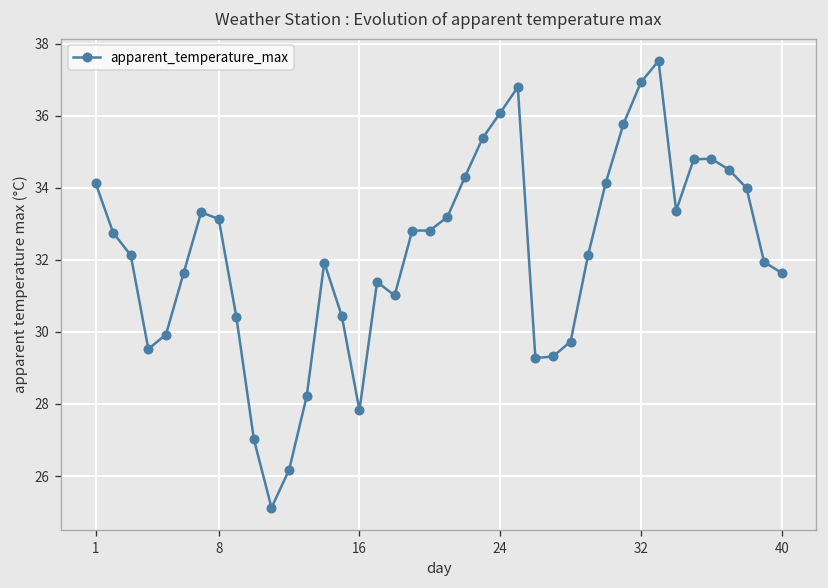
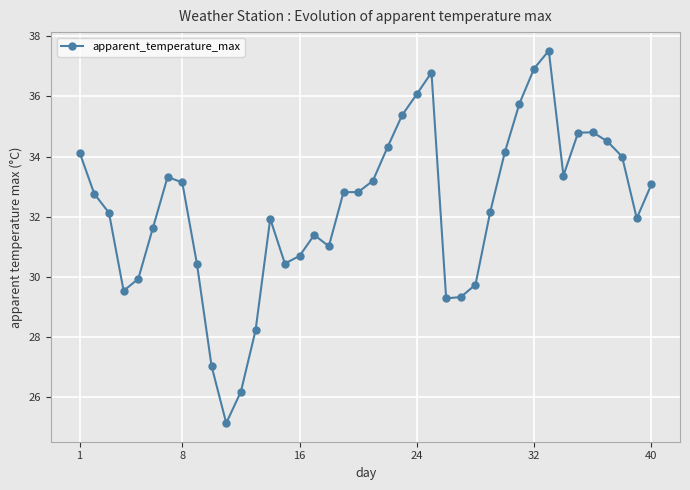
  {
    "1": 34.1,
    "8": 33.1,
-   "16": 27.8,
+   "16": 30.7,
    "24": 36.1,
    "32": 36.9,
-   "40": 31.6
+   "40": 33.1
  }
